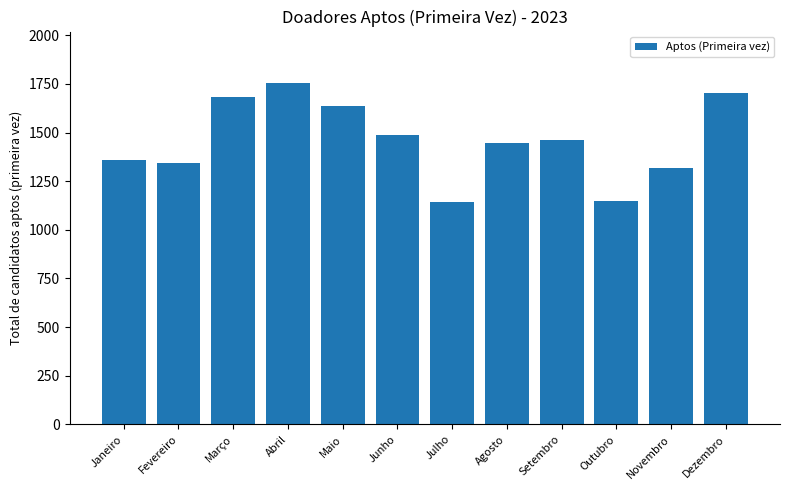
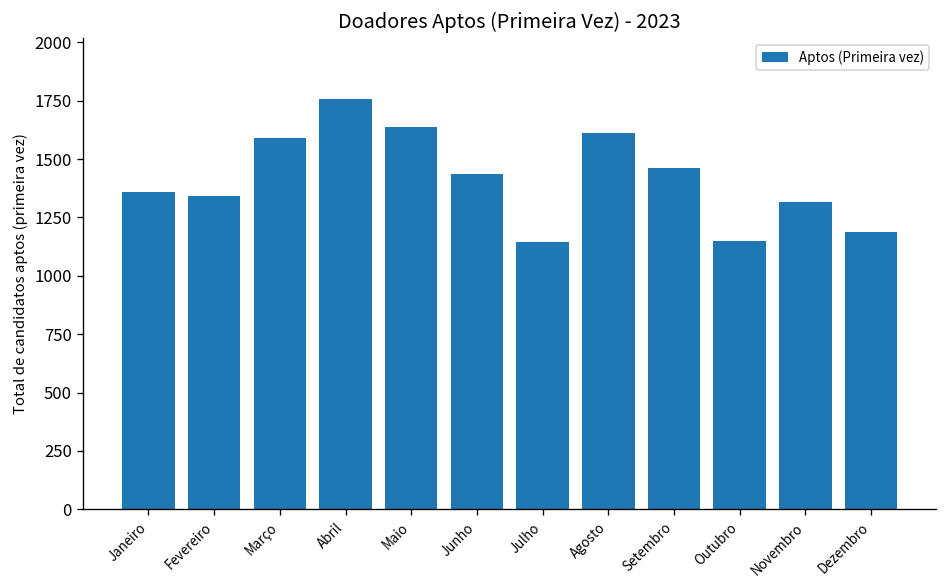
  {
    "Janeiro": 1360,
    "Fevereiro": 1340,
-   "Março": 1690,
+   "Março": 1590,
    "Abril": 1760,
    "Maio": 1640,
-   "Junho": 1490,
+   "Junho": 1440,
    "Julho": 1150,
-   "Agosto": 1450,
+   "Agosto": 1610,
    "Setembro": 1460,
    "Outubro": 1150,
    "Novembro": 1320,
-   "Dezembro": 1700
+   "Dezembro": 1190
  }
